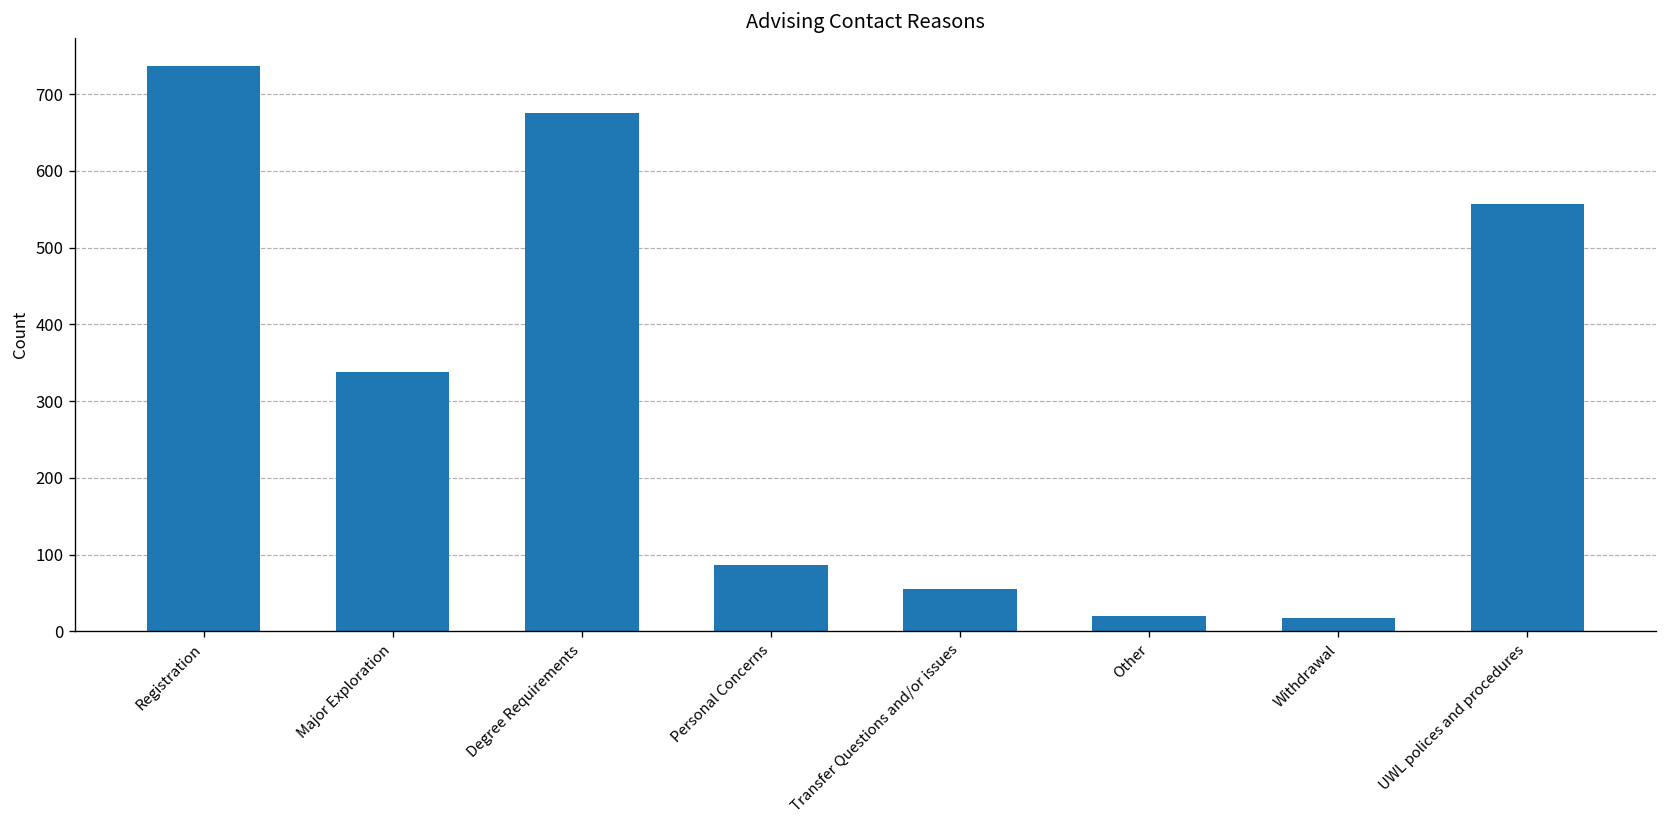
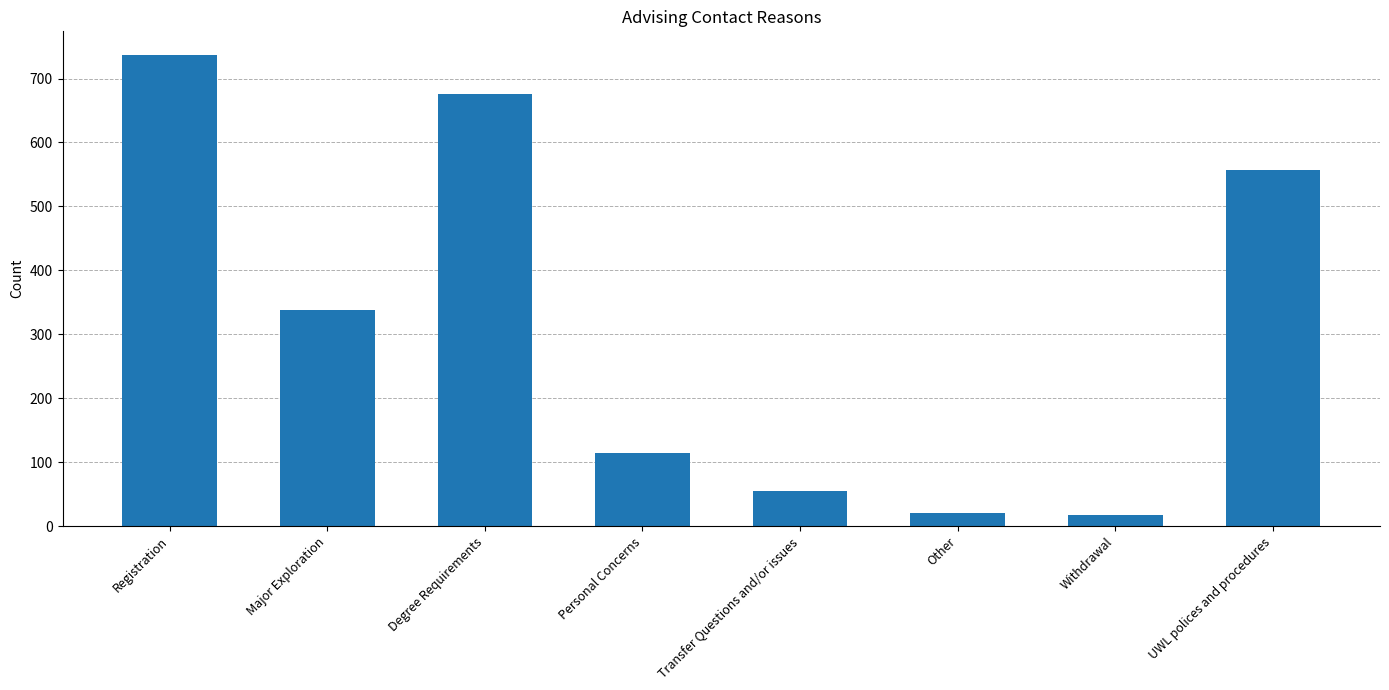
  {
    "Registration": 740,
    "Major Exploration": 340,
    "Degree Requirements": 680,
-   "Personal Concerns": 90,
+   "Personal Concerns": 110,
    "Transfer Questions and/or issues": 60,
    "Other": 20,
    "Withdrawal": 20,
    "UWL polices and procedures": 560
  }
